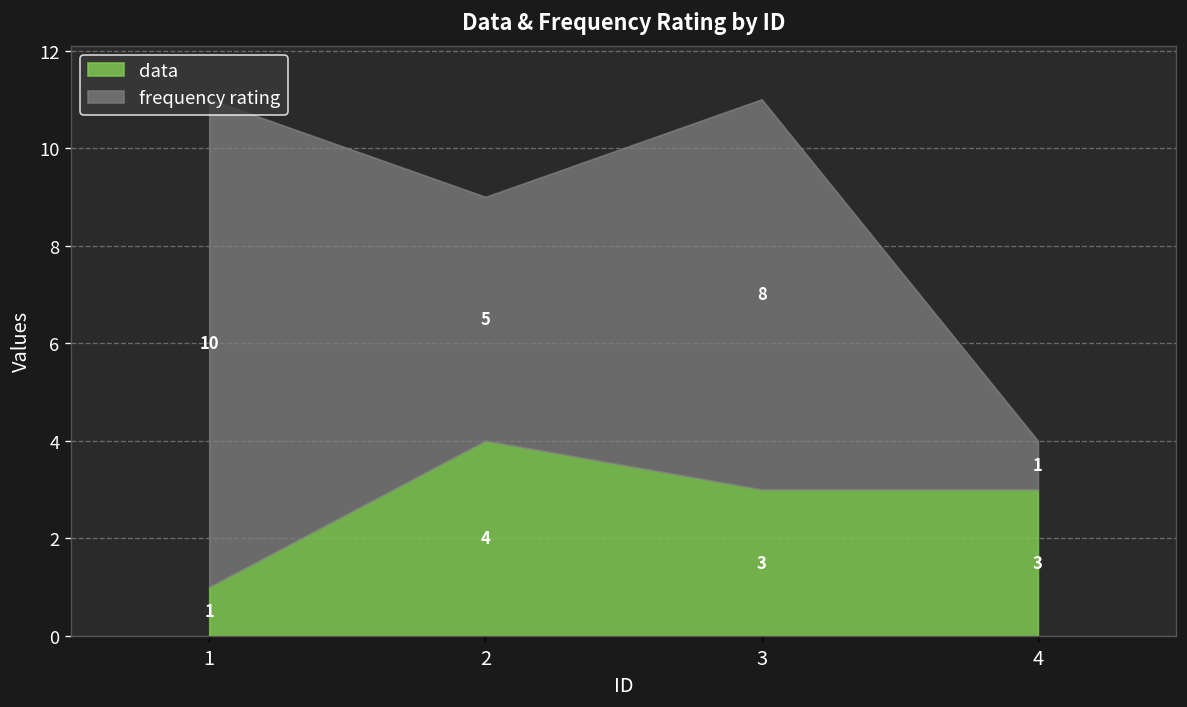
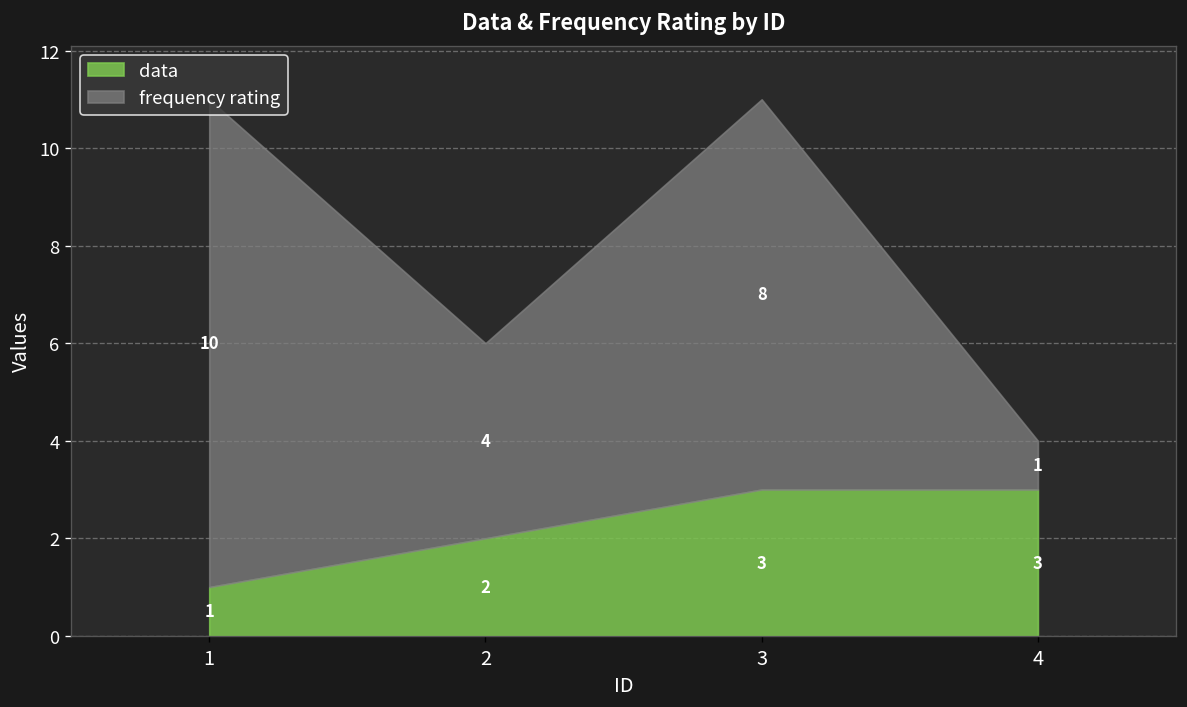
  {
    "data": {
      "1": 1,
-     "2": 4
+     "2": 2
    },
    "frequency rating": {
-     "2": 5,
+     "2": 4,
      "4": 1
    }
  }
